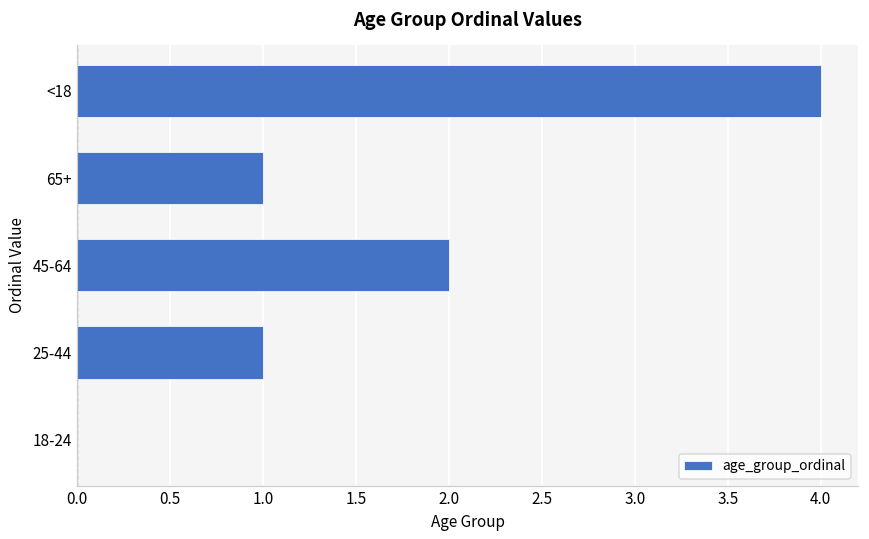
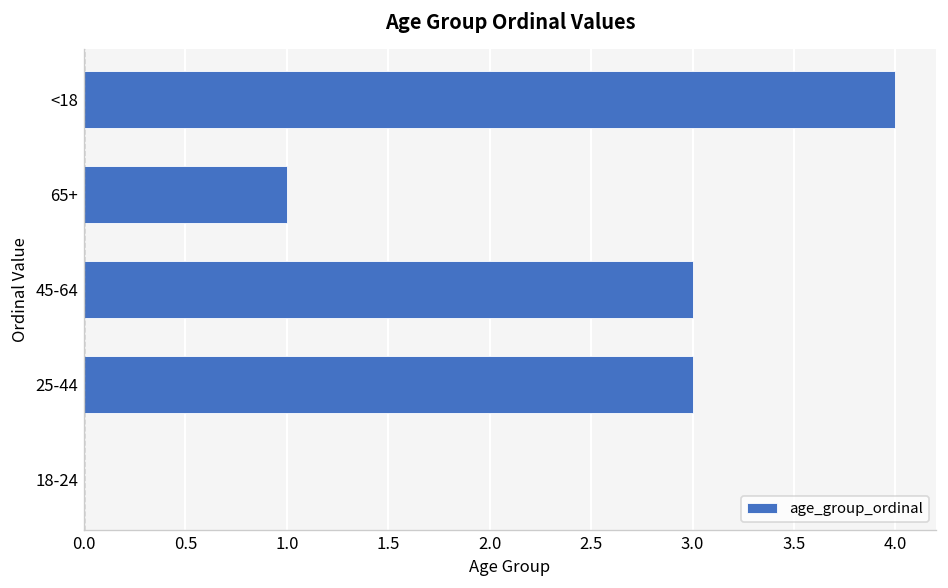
  {
    "<18": 4,
    "65+": 1,
-   "45-64": 2,
-   "25-44": 1,
+   "45-64": 3,
+   "25-44": 3,
    "18-24": 0
  }
